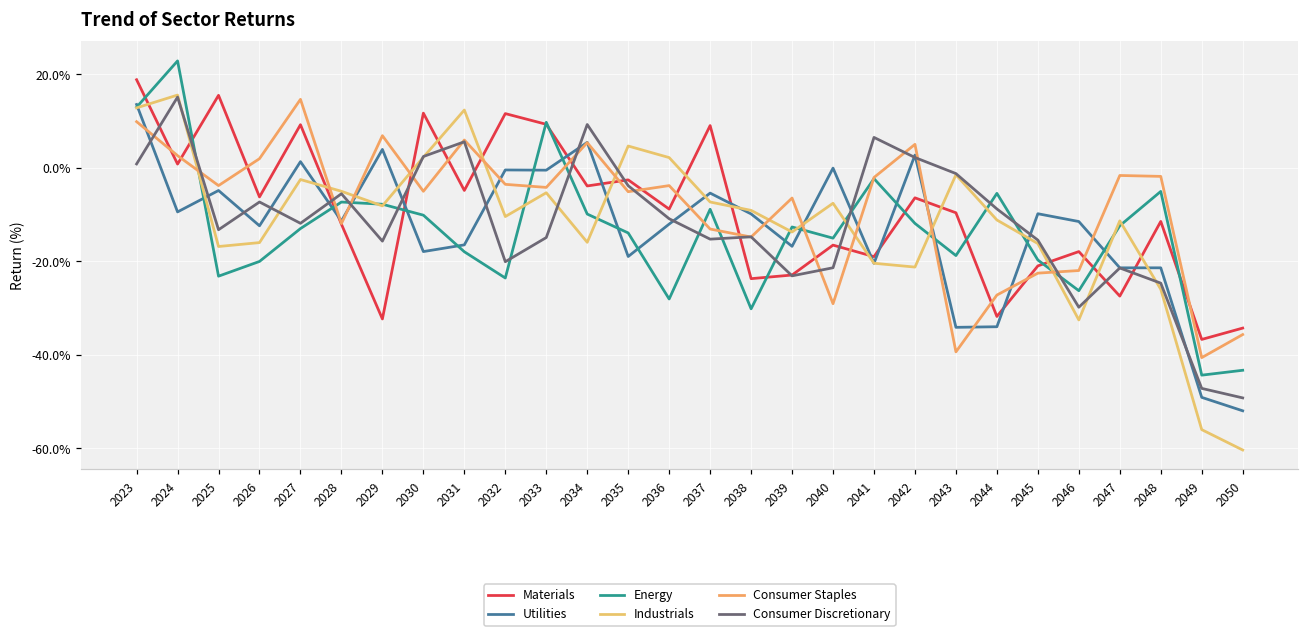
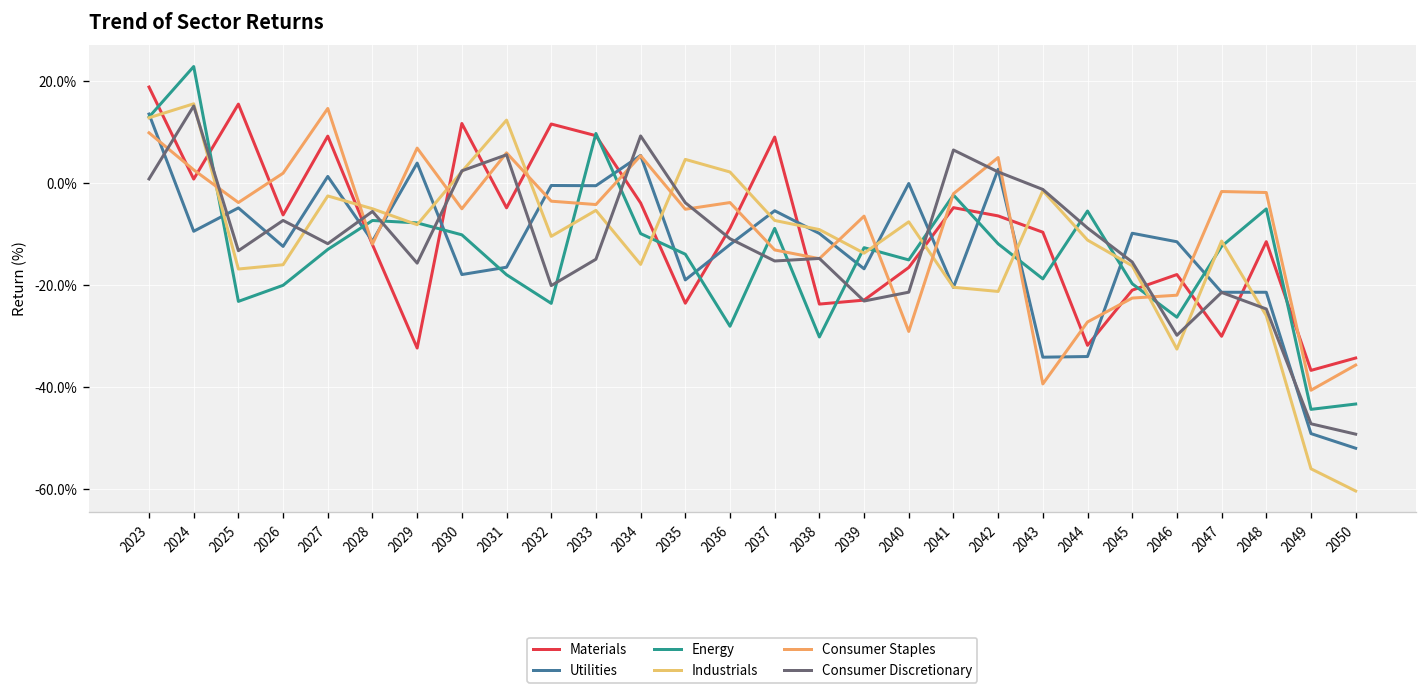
  {
    "Materials": {
      "2023": "19%",
      "2024": "1%",
      "2025": "16%",
      "2026": "-6%",
      "2027": "9%",
      "2029": "-32%",
      "2030": "12%",
      "2031": "-5%",
      "2032": "12%",
      "2034": "-4%",
-     "2035": "-3%",
+     "2035": "-24%",
      "2036": "-9%",
      "2037": "9%",
      "2038": "-24%",
      "2040": "-17%",
-     "2041": "-19%",
+     "2041": "-5%",
      "2042": "-6%",
      "2043": "-10%",
      "2044": "-32%",
      "2045": "-21%",
      "2046": "-18%",
-     "2047": "-27%",
+     "2047": "-30%",
      "2048": "-11%",
      "2049": "-37%",
      "2050": "-34%"
    }
  }
